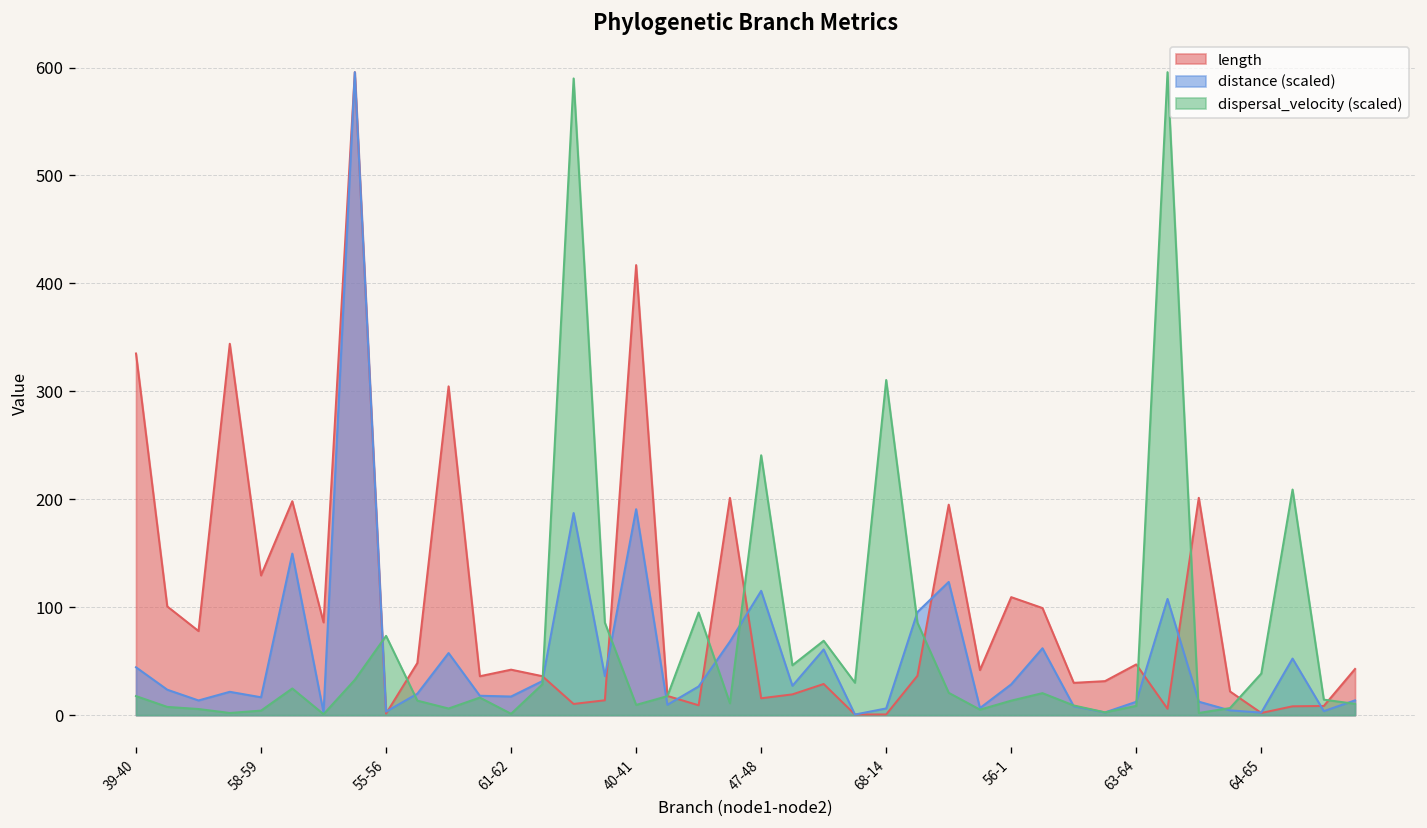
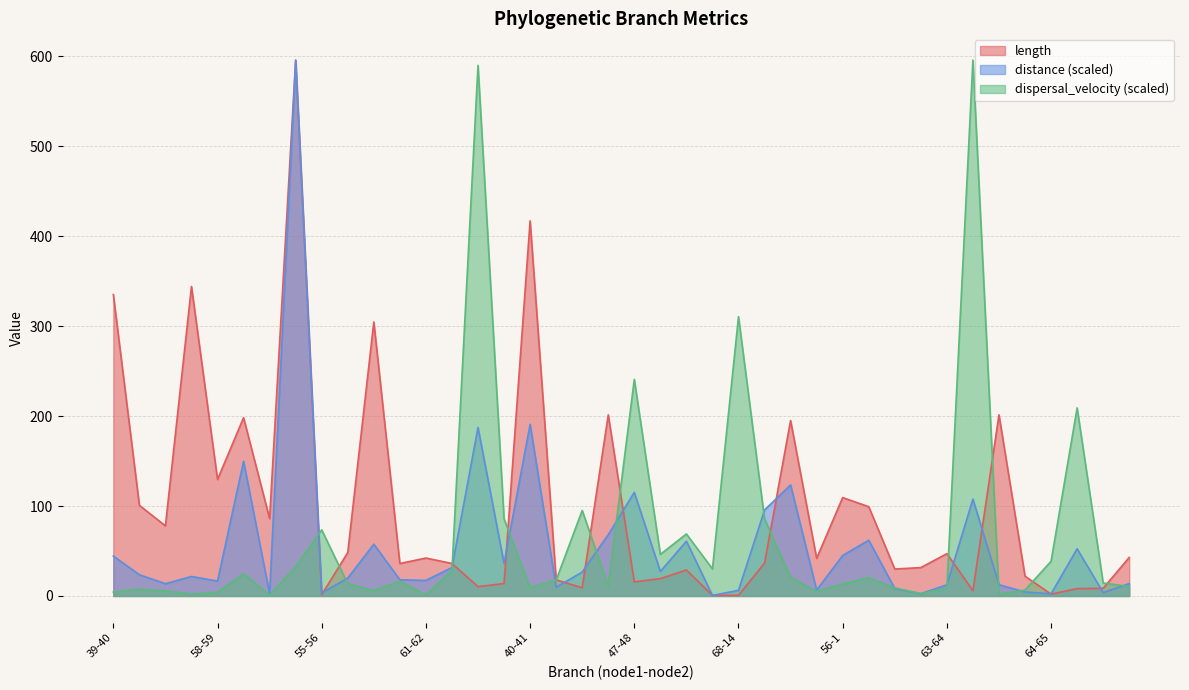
  {
    "length": {
      "39-40": 340,
      "58-59": 130,
      "61-62": 40,
      "40-41": 420,
      "47-48": 20,
      "68-14": 0,
      "56-1": 110,
      "63-64": 50
    },
    "distance (scaled)": {
      "39-40": 40,
      "58-59": 20,
      "61-62": 20,
      "40-41": 190,
      "47-48": 120,
      "68-14": 10,
-     "56-1": 30,
+     "56-1": 50,
      "63-64": 10
    },
    "dispersal_velocity (scaled)": {
-     "39-40": 20,
+     "39-40": 0,
      "58-59": 0,
      "55-56": 70,
      "61-62": 0,
      "40-41": 10,
      "47-48": 240,
      "68-14": 310,
      "56-1": 10,
      "63-64": 10,
      "64-65": 40
    }
  }
